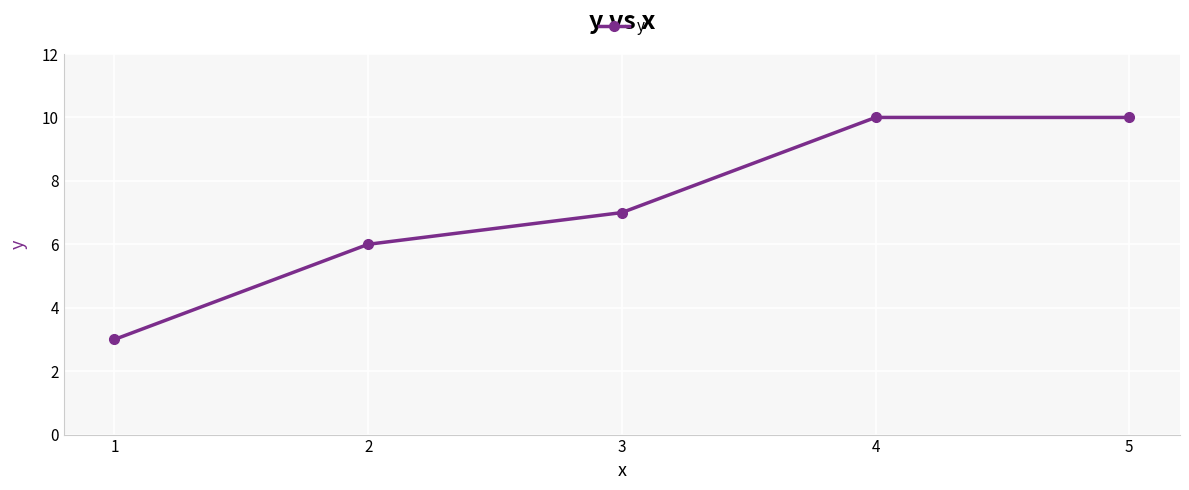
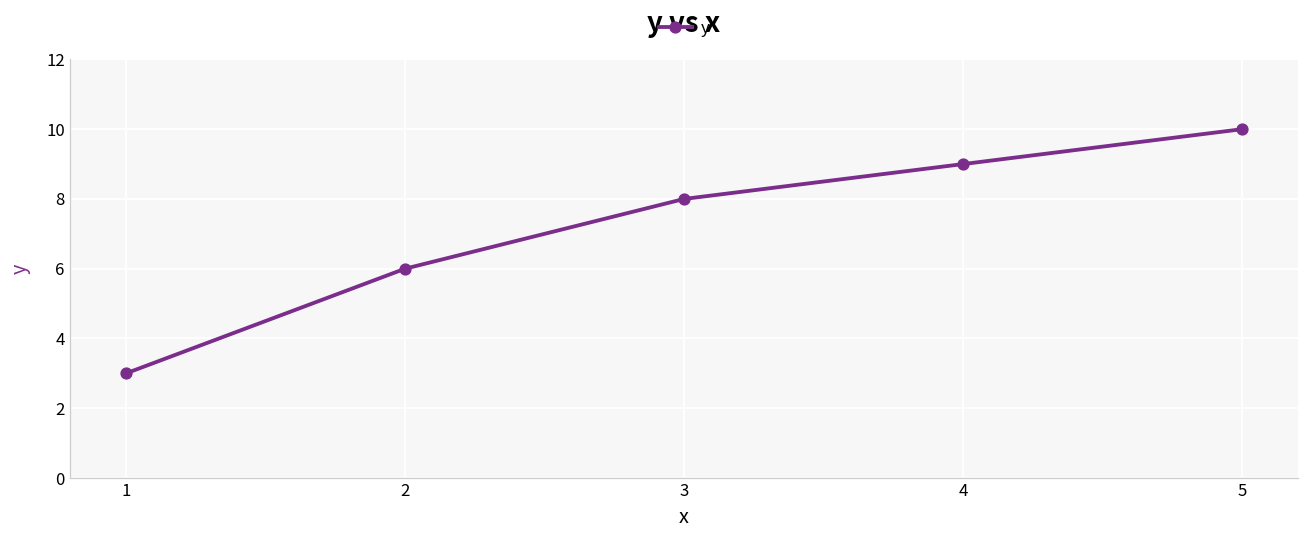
  {
    "1": 3,
    "2": 6,
-   "3": 7,
-   "4": 10,
+   "3": 8,
+   "4": 9,
    "5": 10
  }
